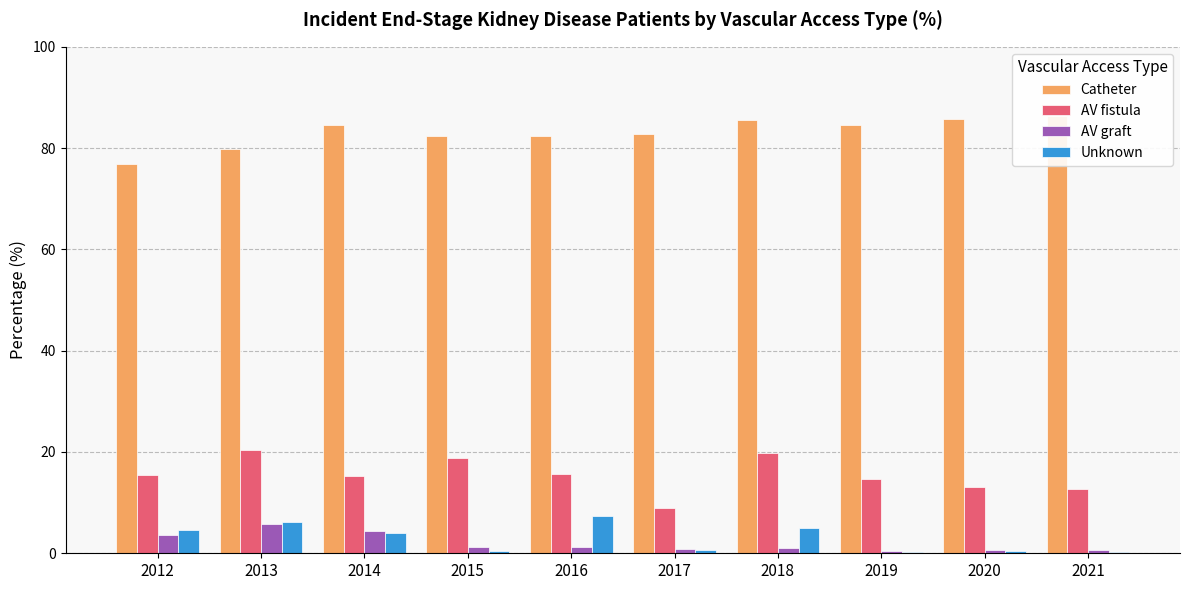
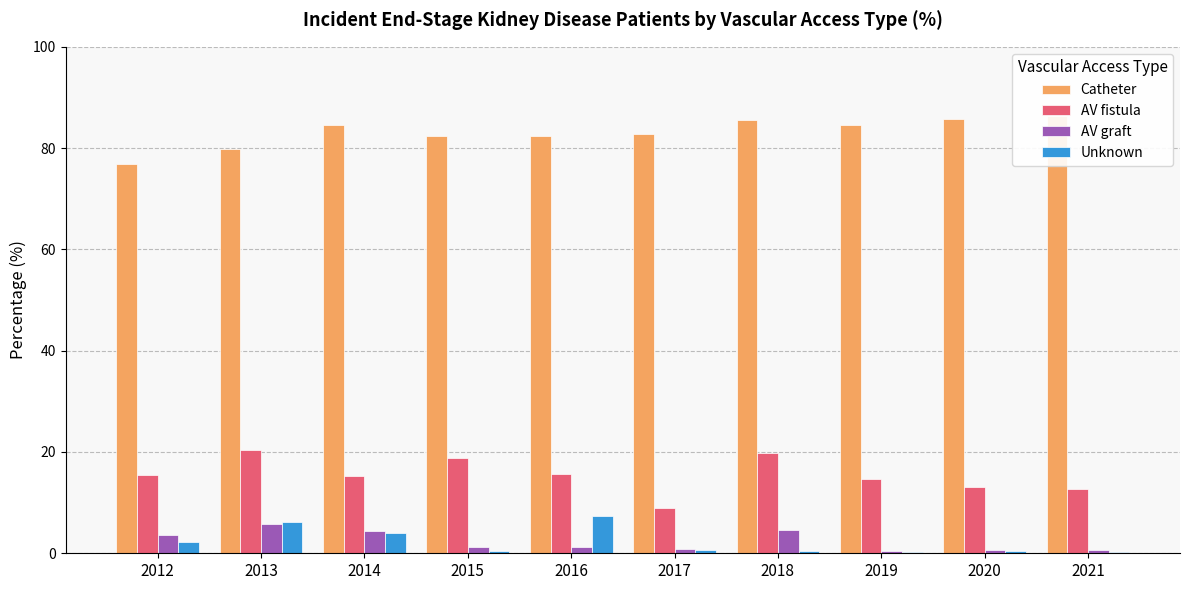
  {
    "Catheter": {
      "2012": 77,
      "2013": 80,
      "2014": 85,
      "2015": 82,
      "2016": 82,
      "2017": 83,
      "2018": 86,
      "2019": 85,
      "2020": 86
    },
    "AV fistula": {
      "2012": 16,
      "2013": 20,
      "2014": 15,
      "2015": 19,
      "2016": 16,
      "2017": 9,
      "2018": 20,
      "2019": 15,
      "2020": 13,
      "2021": 13
    },
    "AV graft": {
      "2012": 4,
      "2013": 6,
      "2014": 4,
      "2015": 1,
      "2016": 1,
      "2017": 1,
-     "2018": 1,
+     "2018": 5,
      "2019": 1,
      "2020": 1,
      "2021": 1
    },
    "Unknown": {
-     "2012": 5,
+     "2012": 2,
      "2013": 6,
      "2014": 4,
      "2016": 7,
      "2017": 1,
-     "2018": 5,
+     "2018": 1,
      "2020": 1
    }
  }
